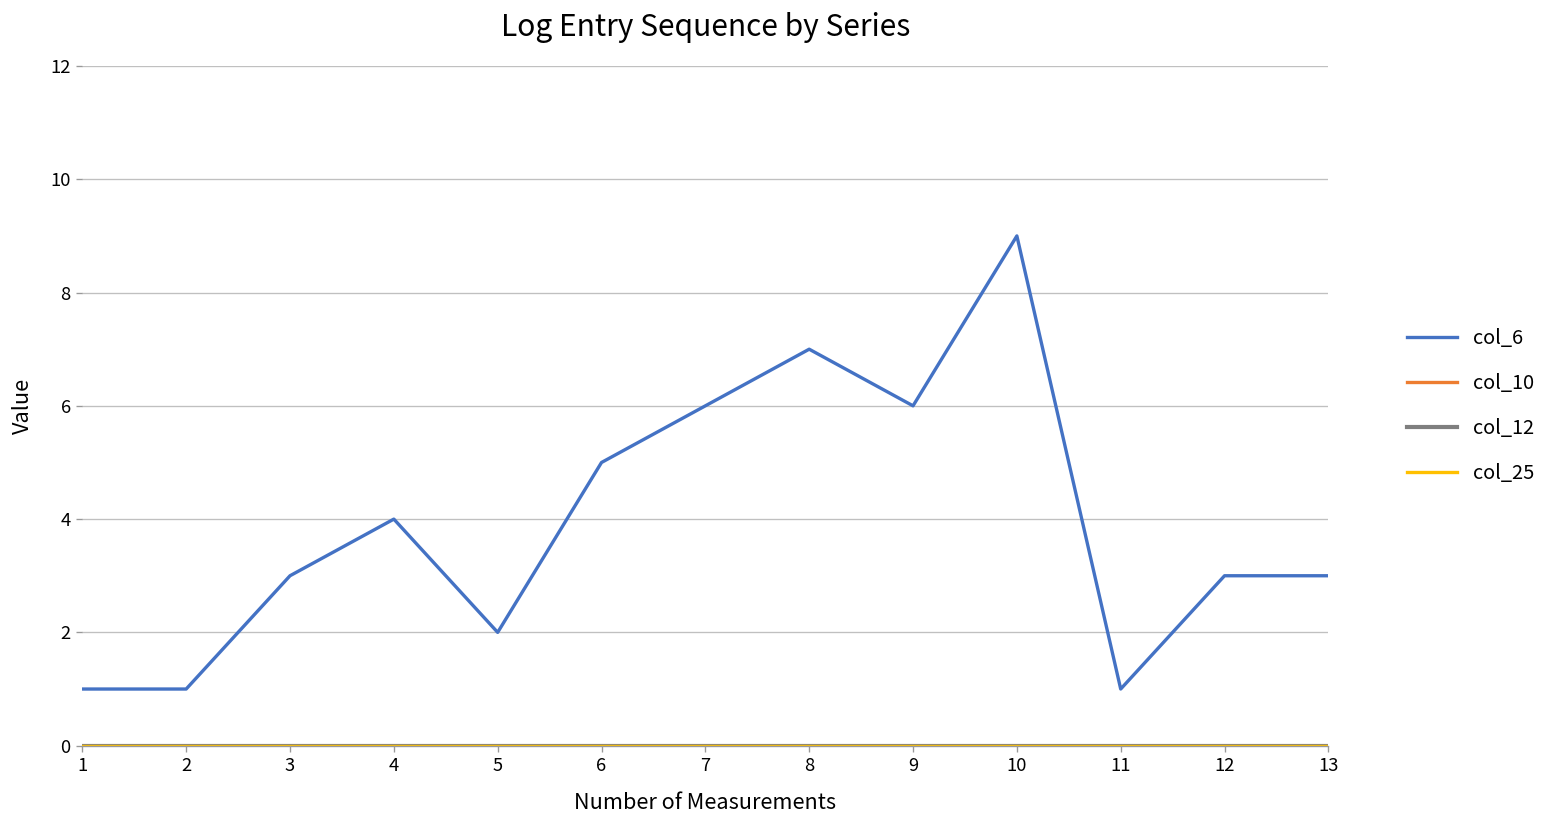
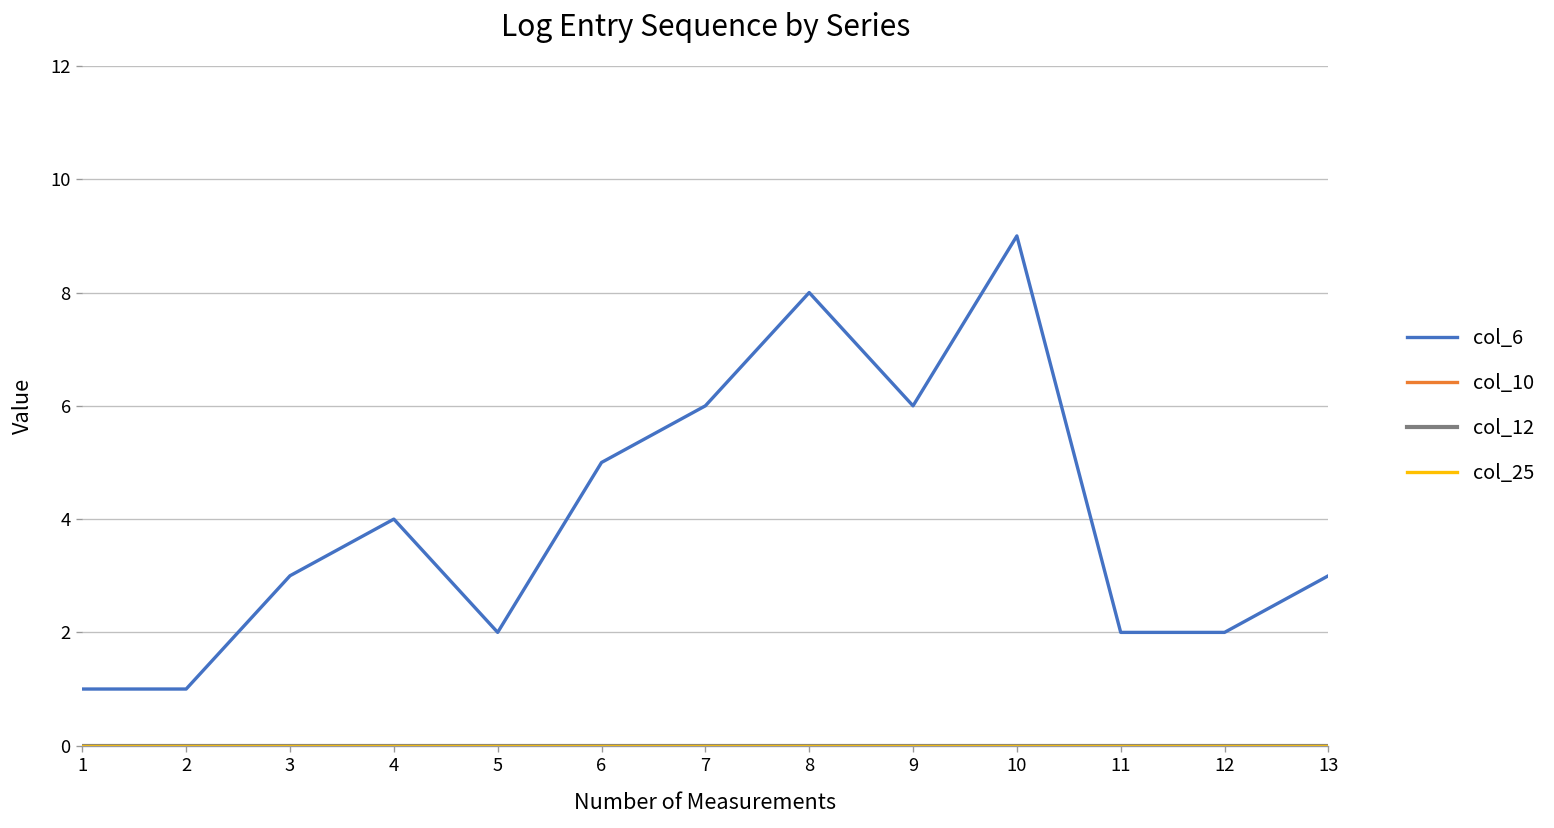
  {
    "col_6": {
      "1": 1,
      "2": 1,
      "3": 3,
      "4": 4,
      "5": 2,
      "6": 5,
      "7": 6,
-     "8": 7,
+     "8": 8,
      "9": 6,
      "10": 9,
-     "11": 1,
-     "12": 3,
+     "11": 2,
+     "12": 2,
      "13": 3
    },
    "col_25": {
      "1": 0,
      "2": 0,
      "3": 0,
      "4": 0,
      "5": 0,
      "6": 0,
      "7": 0,
      "8": 0,
      "9": 0,
      "10": 0,
      "11": 0,
      "12": 0,
      "13": 0
    }
  }
